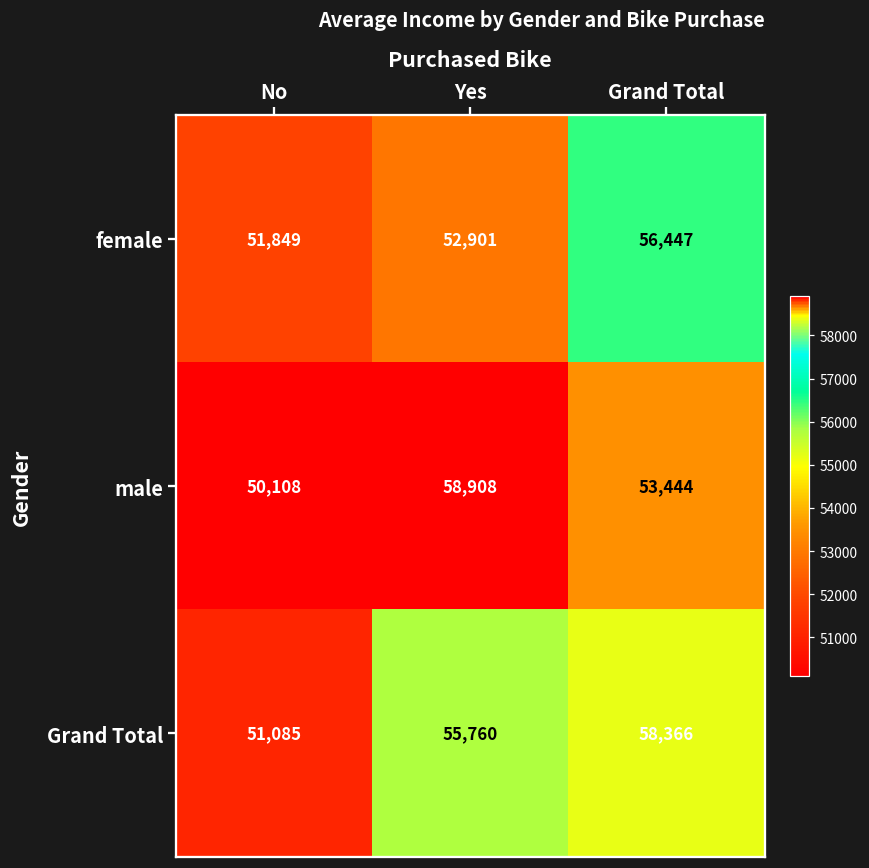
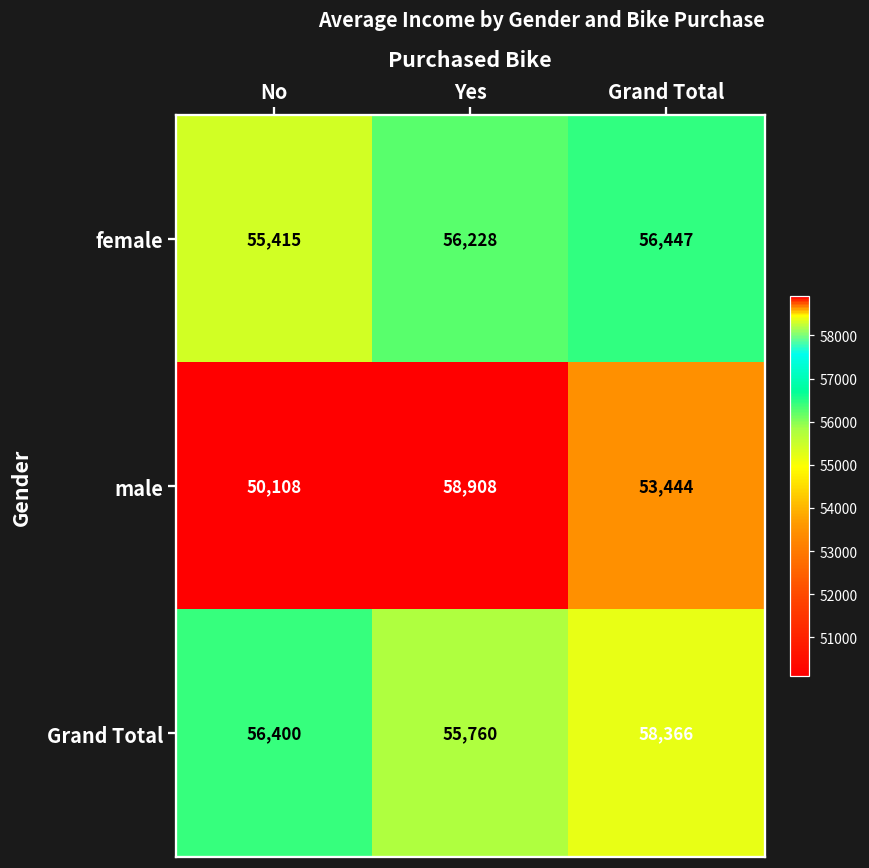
  {
    "female": {
-     "No": "51,849",
-     "Yes": "52,901",
+     "No": "55,415",
+     "Yes": "56,228",
      "Grand Total": "56,447"
    },
    "male": {
      "No": "50,108",
      "Yes": "58,908",
      "Grand Total": "53,444"
    },
    "Grand Total": {
-     "No": "51,085",
+     "No": "56,400",
      "Yes": "55,760",
      "Grand Total": "58,366"
    }
  }
